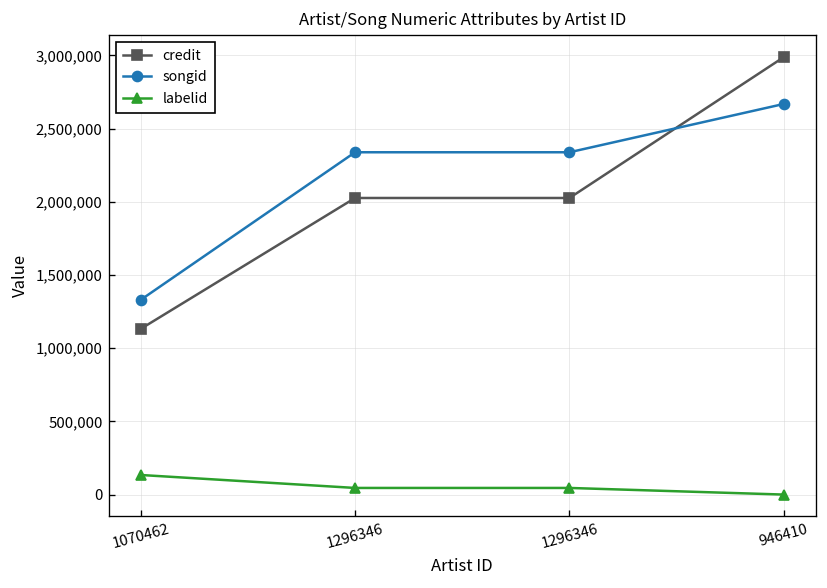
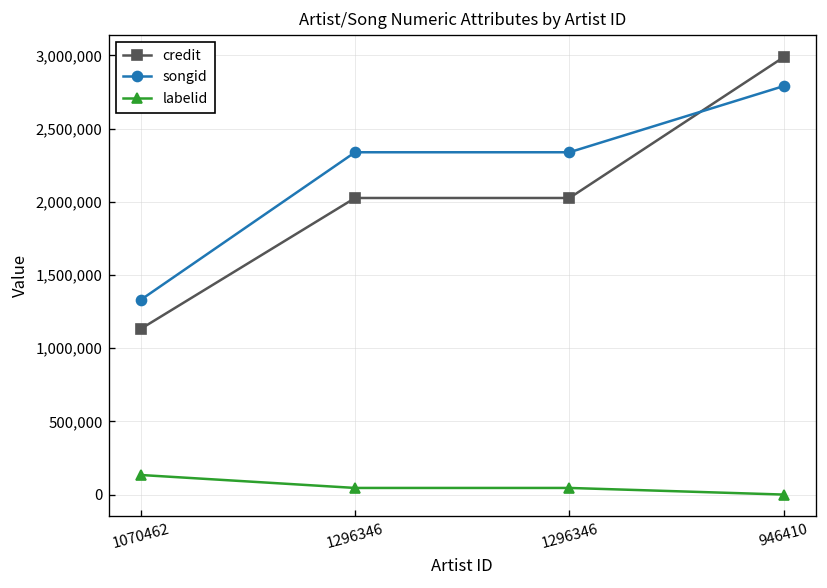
  {
    "credit": {
      "1070462": "1,130,000",
      "946410": "2,990,000"
    },
    "songid": {
      "1070462": "1,330,000",
-     "946410": "2,670,000"
+     "946410": "2,790,000"
    },
    "labelid": {
      "1070462": "130,000",
      "946410": "0"
    }
  }
